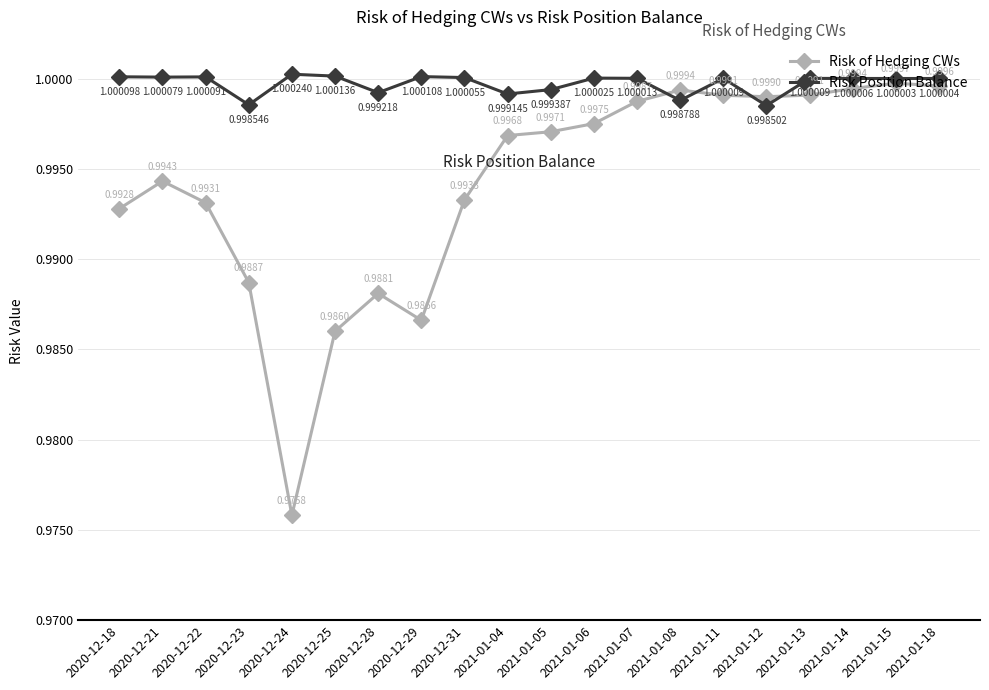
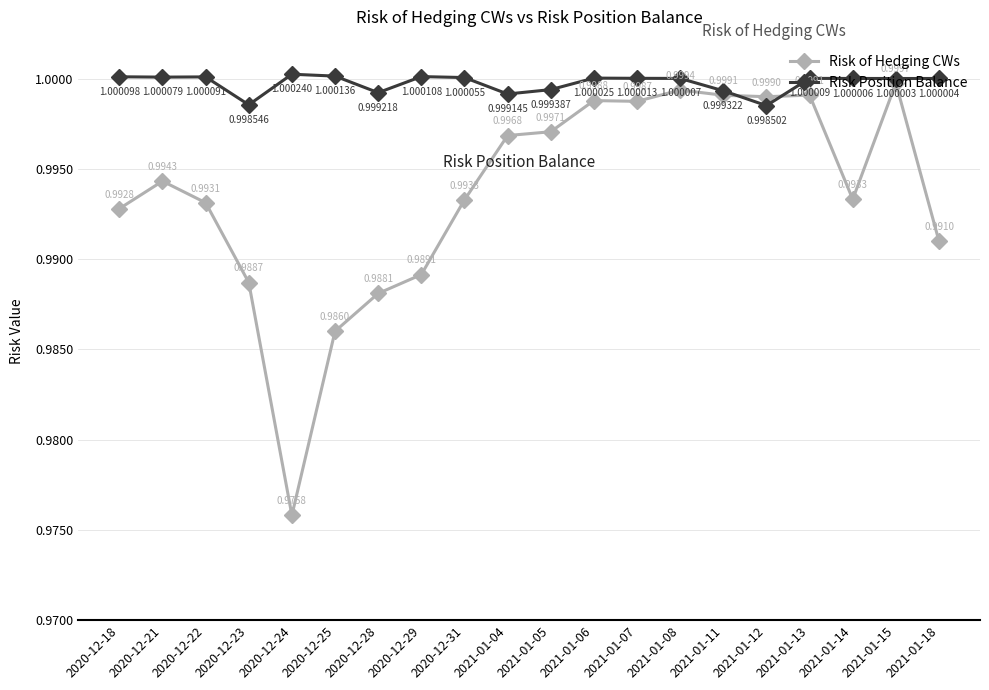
  {
    "Risk of Hedging CWs": {
      "2020-12-18": 0.9928,
      "2020-12-21": 0.9943,
      "2020-12-22": 0.9931,
      "2020-12-23": 0.9887,
      "2020-12-24": 0.9758,
      "2020-12-25": 0.9860,
      "2020-12-28": 0.9881,
-     "2020-12-29": 0.9866,
+     "2020-12-29": 0.9891,
      "2020-12-31": 0.9933,
      "2021-01-04": 0.9968,
      "2021-01-05": 0.9971,
-     "2021-01-06": 0.9975,
+     "2021-01-06": 0.9988,
      "2021-01-11": 0.9991,
      "2021-01-12": 0.9990,
-     "2021-01-14": 0.9994,
+     "2021-01-14": 0.9933,
      "2021-01-15": 0.9997,
-     "2021-01-18": 0.9996
+     "2021-01-18": 0.9910
    },
    "Risk Position Balance": {
      "2020-12-18": 1.000098,
      "2020-12-21": 1.000079,
      "2020-12-22": 1.000091,
      "2020-12-23": 0.998546,
      "2020-12-24": 1.000240,
      "2020-12-25": 1.000136,
      "2020-12-28": 0.999218,
      "2020-12-29": 1.000108,
      "2020-12-31": 1.000055,
      "2021-01-04": 0.999145,
      "2021-01-05": 0.999387,
-     "2021-01-08": 0.998788,
-     "2021-01-11": 1.000009,
+     "2021-01-08": 1.000007,
+     "2021-01-11": 0.999322,
      "2021-01-12": 0.998502,
      "2021-01-14": 1.000006,
      "2021-01-15": 1.000003,
      "2021-01-18": 1.000004
    }
  }
